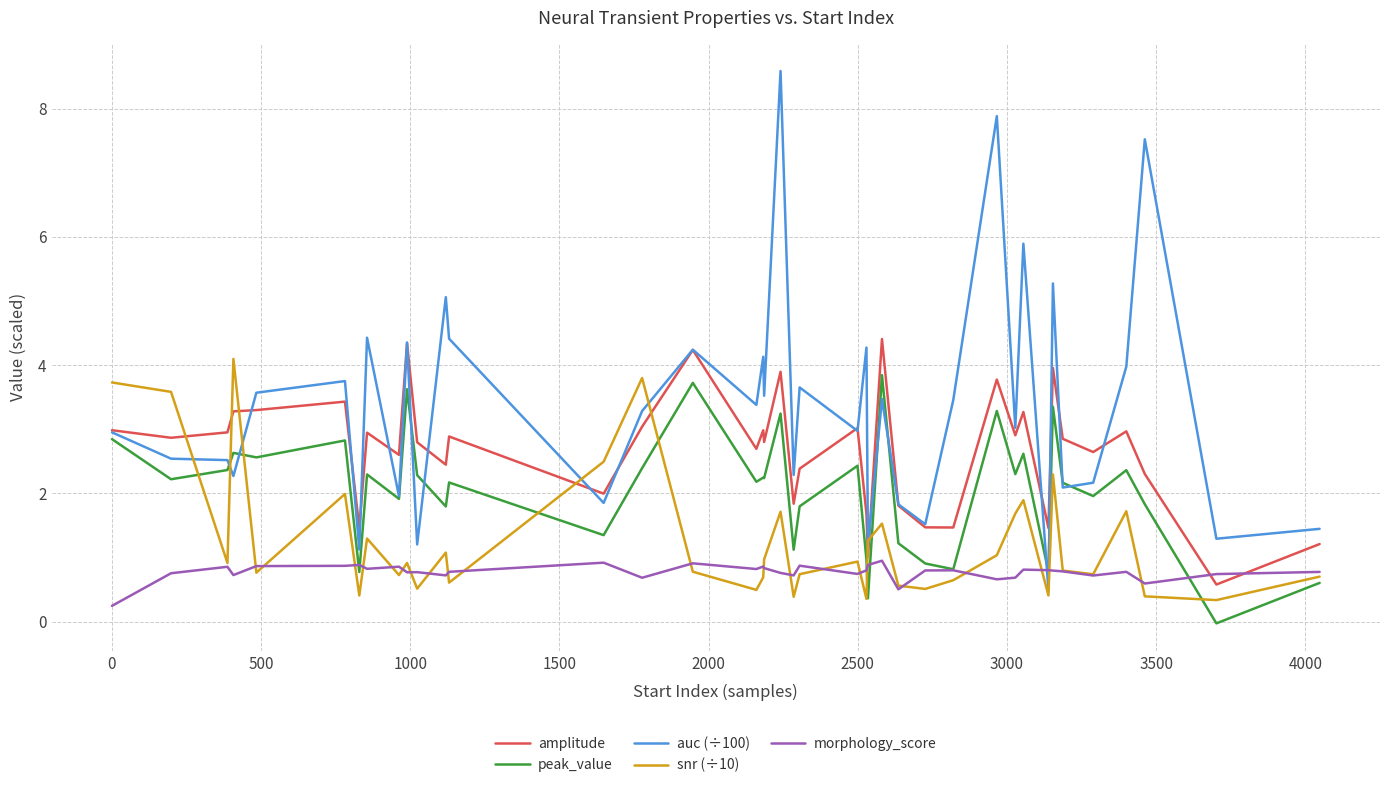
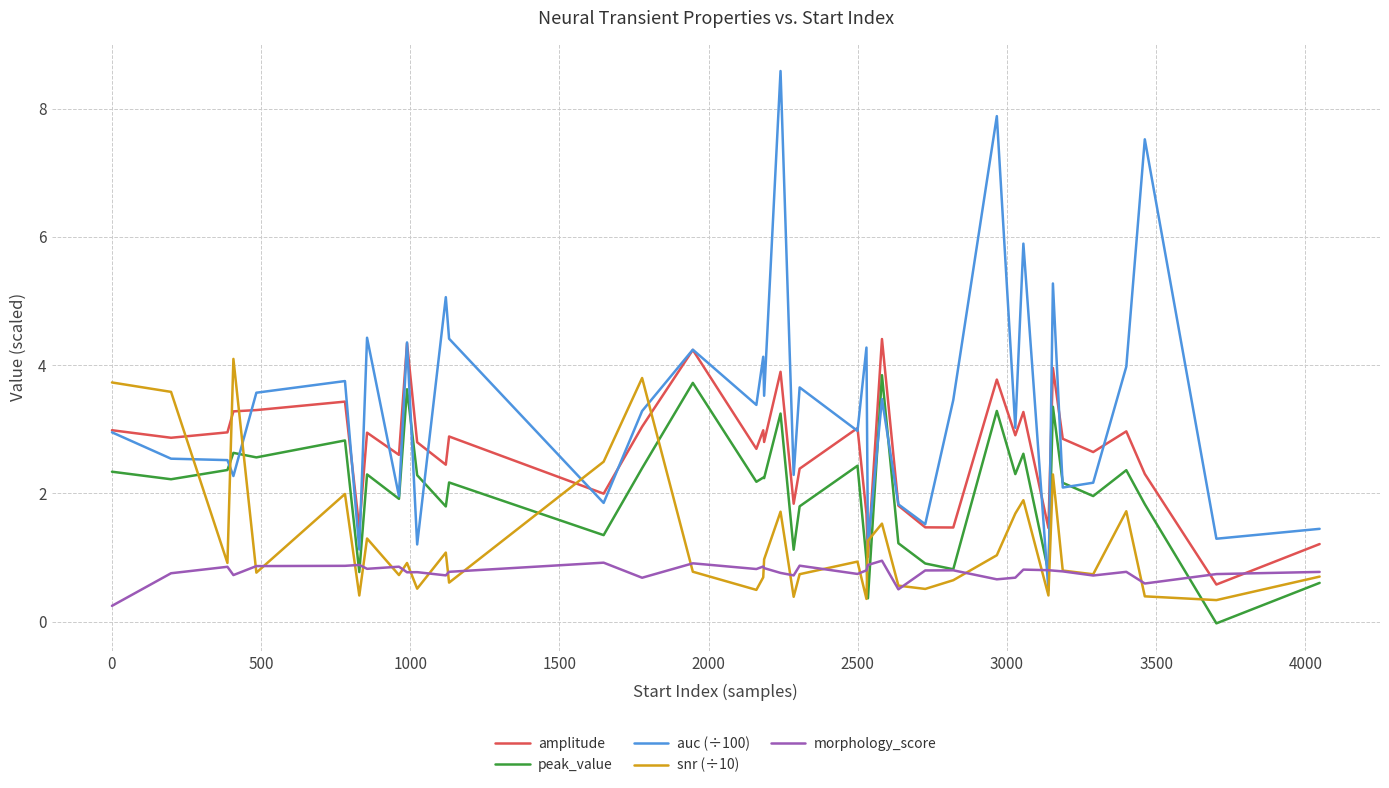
  {
    "peak_value": {
-     "0": 2.8
+     "0": 2.3
    },
    "snr (÷10)": {
      "0": 3.7
    },
    "morphology_score": {
      "0": 0.2
    }
  }
